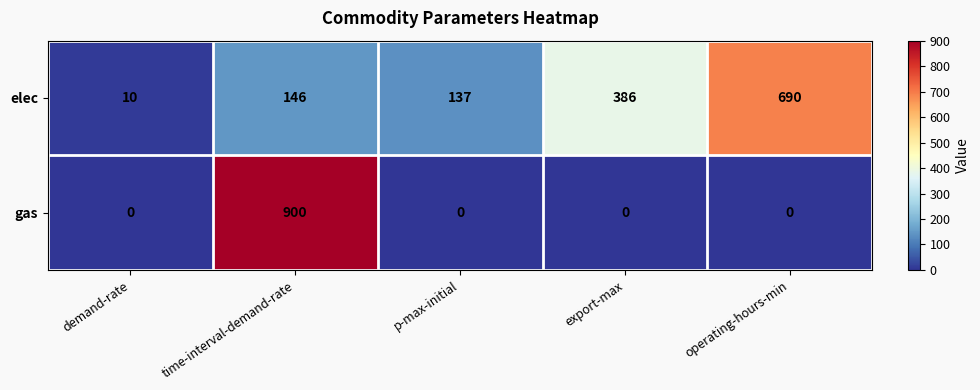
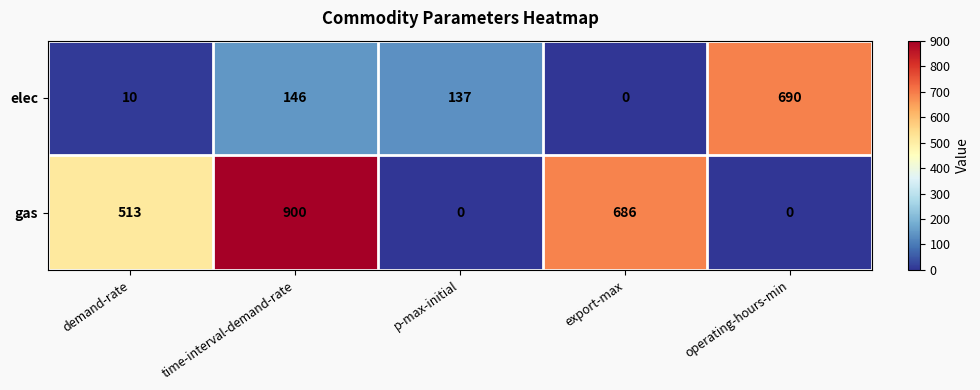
  {
    "elec": {
      "demand-rate": 10,
      "time-interval-demand-rate": 146,
      "p-max-initial": 137,
-     "export-max": 386,
+     "export-max": 0,
      "operating-hours-min": 690
    },
    "gas": {
-     "demand-rate": 0,
+     "demand-rate": 513,
      "time-interval-demand-rate": 900,
      "p-max-initial": 0,
-     "export-max": 0,
+     "export-max": 686,
      "operating-hours-min": 0
    }
  }
